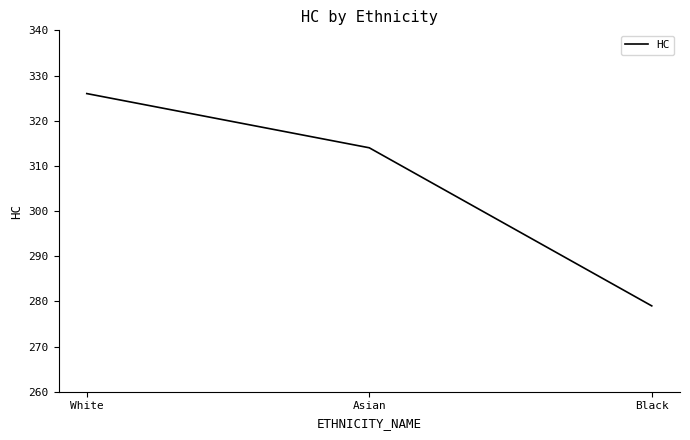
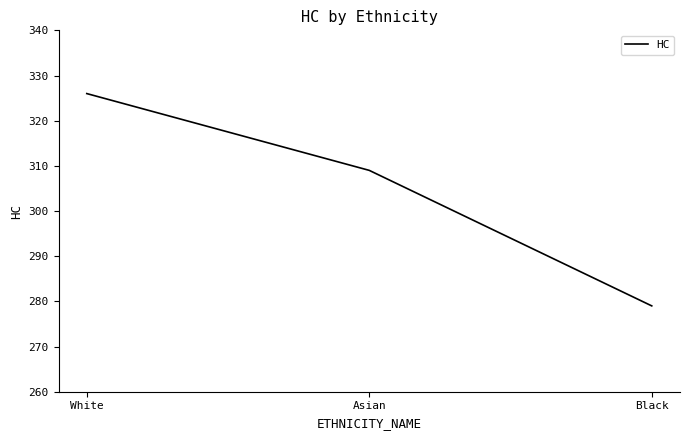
  {
    "White": 326,
-   "Asian": 314,
+   "Asian": 309,
    "Black": 279
  }
